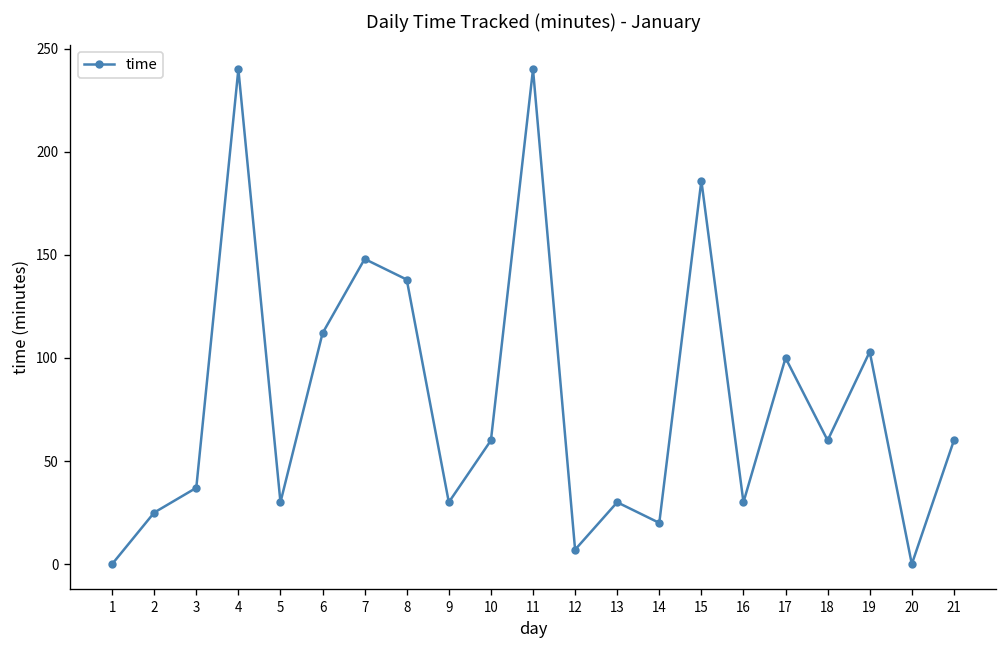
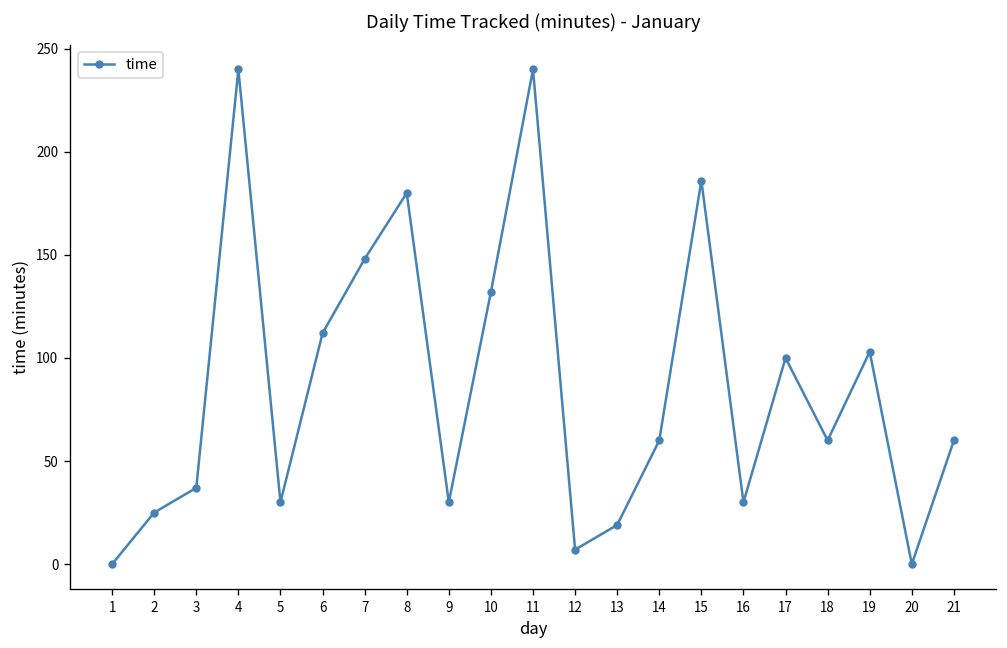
  {
    "1": 0,
    "2": 25,
    "3": 37,
    "4": 240,
    "5": 30,
    "6": 112,
    "7": 148,
-   "8": 138,
+   "8": 180,
    "9": 30,
-   "10": 60,
+   "10": 132,
    "11": 240,
    "12": 7,
-   "13": 30,
-   "14": 20,
+   "13": 19,
+   "14": 60,
    "15": 186,
    "16": 30,
    "17": 100,
    "18": 60,
    "19": 103,
    "20": 0,
    "21": 60
  }
